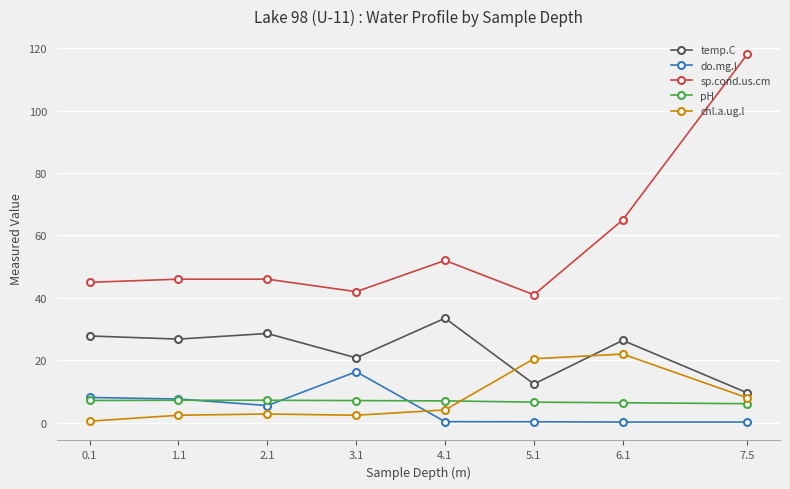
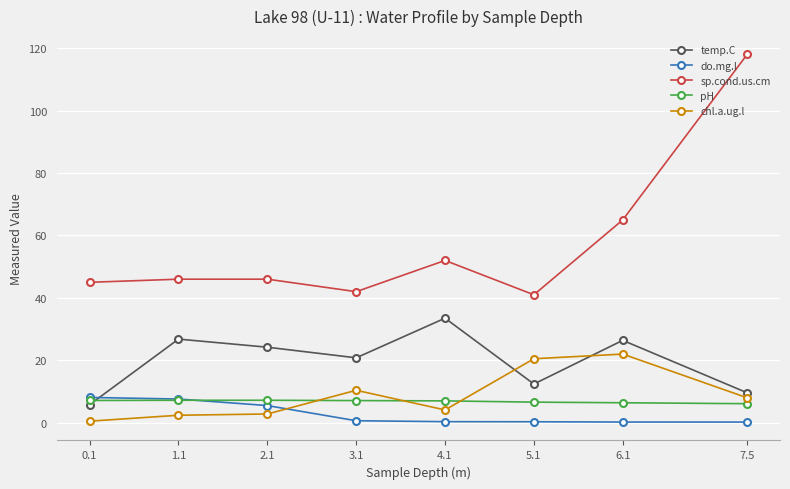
  {
    "temp.C": {
-     "0.1": 28,
+     "0.1": 6,
      "1.1": 27,
-     "2.1": 29,
+     "2.1": 24,
      "3.1": 21,
      "4.1": 34,
      "5.1": 12,
      "6.1": 26,
      "7.5": 10
    },
    "do.mg.l": {
      "0.1": 8,
      "2.1": 6,
-     "3.1": 16,
+     "3.1": 1,
      "4.1": 0,
      "5.1": 0,
      "6.1": 0,
      "7.5": 0
    },
    "sp.cond.us.cm": {
      "0.1": 45,
      "1.1": 46,
      "2.1": 46,
      "3.1": 42,
      "4.1": 52,
      "5.1": 41,
      "6.1": 65,
      "7.5": 118
    },
    "pH": {
      "0.1": 7,
      "2.1": 7,
      "3.1": 7,
      "4.1": 7,
      "5.1": 7,
      "6.1": 6,
      "7.5": 6
    },
    "chl.a.ug.l": {
      "0.1": 1,
      "1.1": 2,
      "2.1": 3,
-     "3.1": 2,
+     "3.1": 10,
      "4.1": 4,
      "5.1": 21,
      "6.1": 22,
      "7.5": 8
    }
  }
